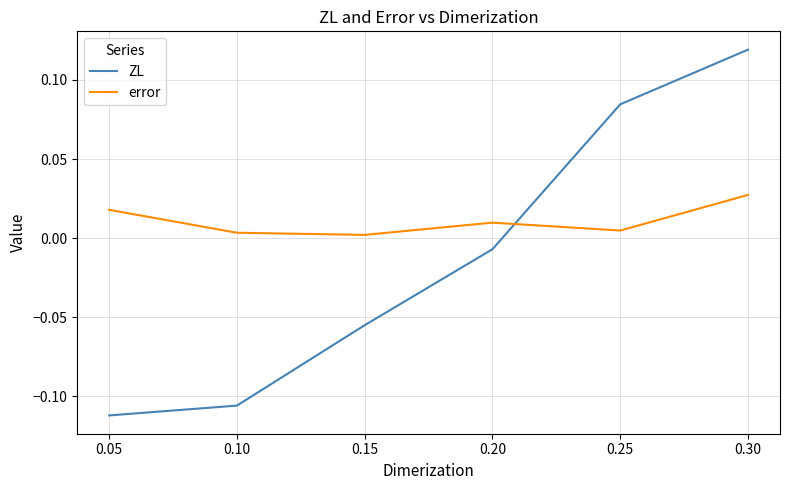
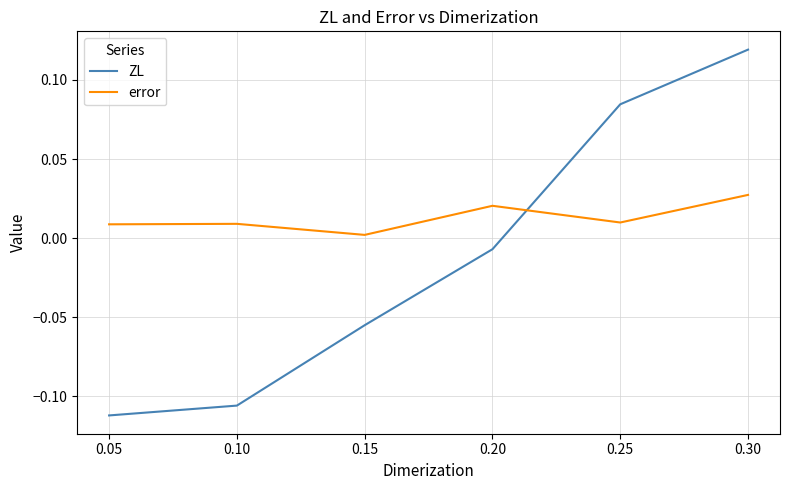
  {
    "ZL": {
      "0.05": -0.112,
      "0.10": -0.106,
      "0.15": -0.055,
      "0.20": -0.007,
      "0.25": 0.085,
      "0.30": 0.119
    },
    "error": {
-     "0.05": 0.018,
-     "0.10": 0.003,
+     "0.05": 0.009,
+     "0.10": 0.009,
      "0.15": 0.002,
-     "0.20": 0.010,
-     "0.25": 0.005,
+     "0.20": 0.020,
+     "0.25": 0.010,
      "0.30": 0.027
    }
  }
